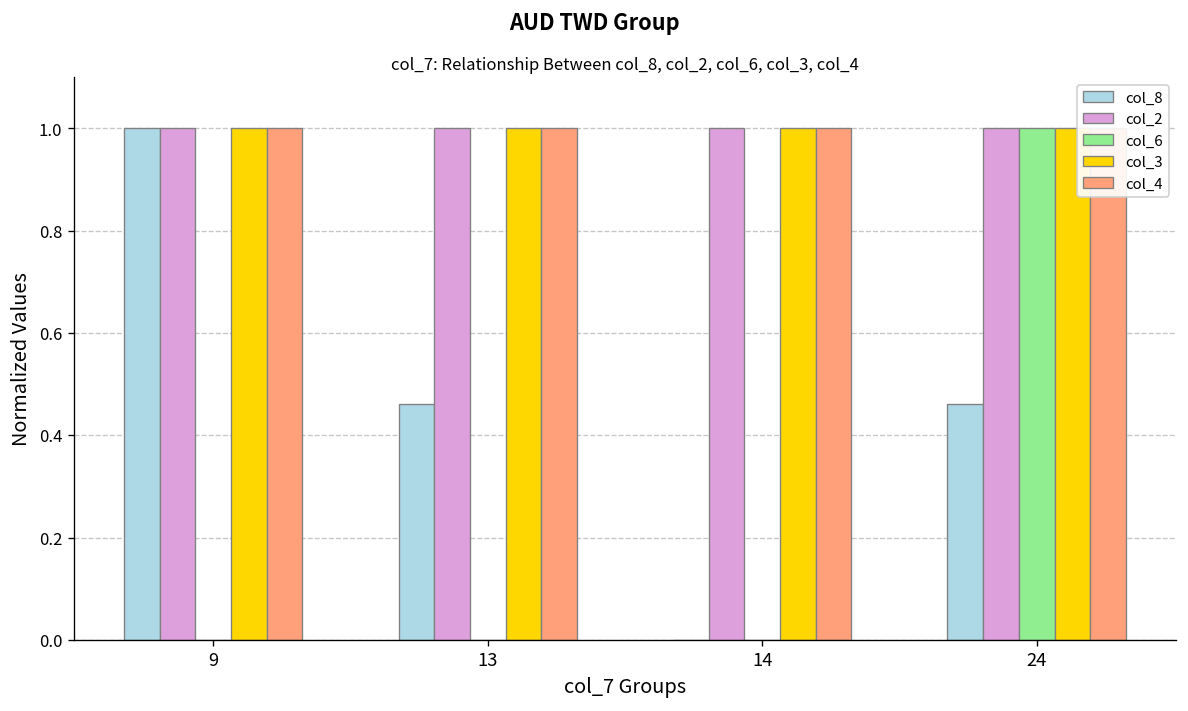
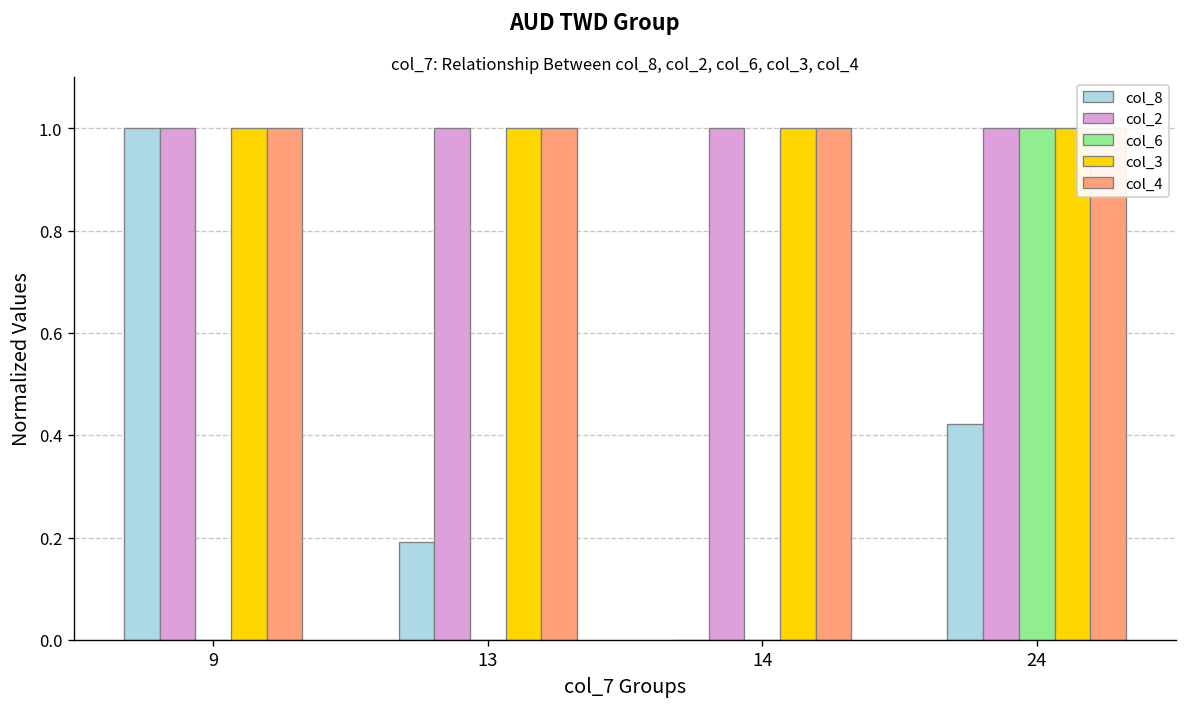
  {
    "col_8": {
      "9": 1.00,
-     "13": 0.46,
+     "13": 0.19,
      "14": 0.00,
-     "24": 0.46
+     "24": 0.42
    },
    "col_2": {
      "9": 1.00,
      "13": 1.00,
      "14": 1.00,
      "24": 1.00
    },
    "col_6": {
      "9": 0.00,
      "13": 0.00,
      "14": 0.00,
      "24": 1.00
    },
    "col_3": {
      "9": 1.00,
      "13": 1.00,
      "14": 1.00,
      "24": 1.00
    },
    "col_4": {
      "9": 1.00,
      "13": 1.00,
      "14": 1.00
    }
  }
